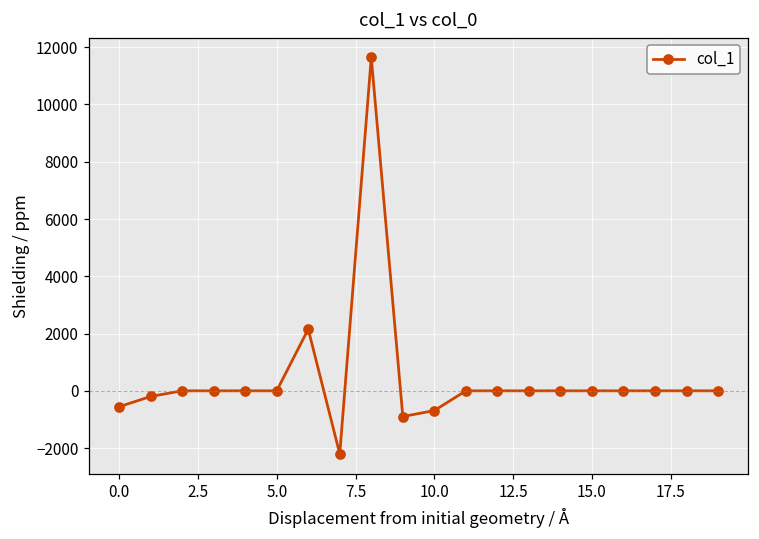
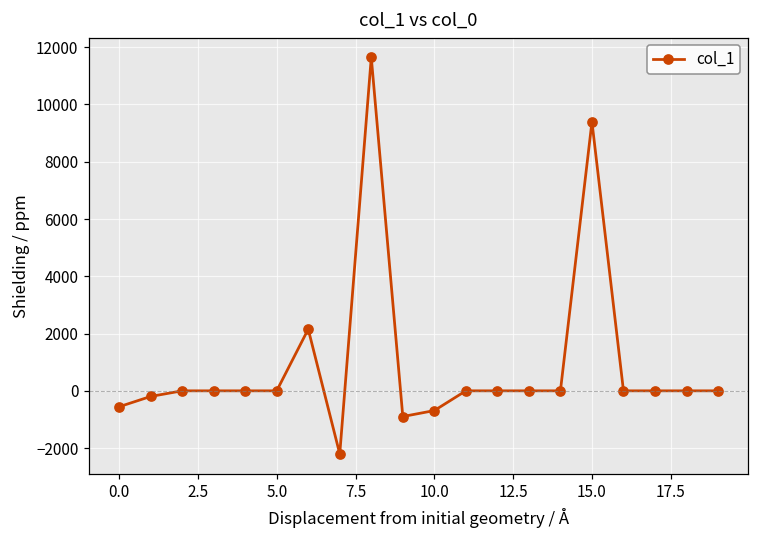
  {
    "0.0": -600,
    "5.0": 0,
    "10.0": -700,
-   "15.0": 0
+   "15.0": 9400
  }
